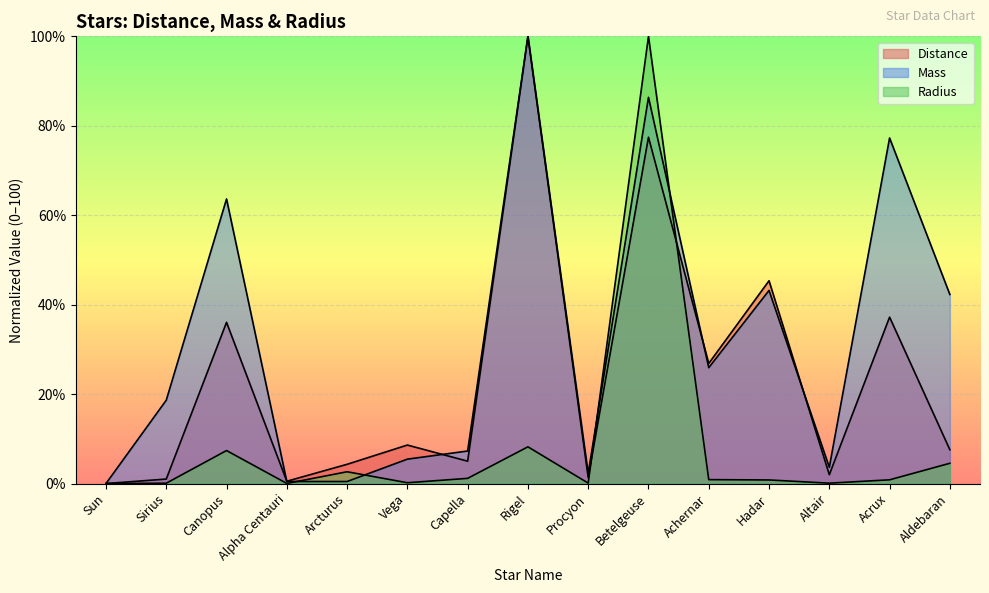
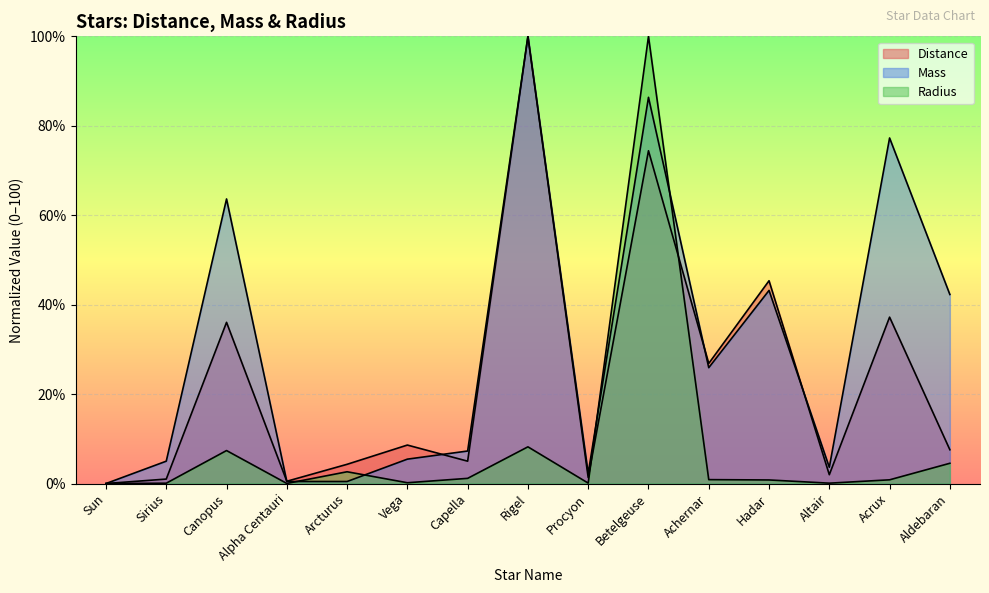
  {
    "Distance": {
      "Sirius": "1%",
      "Canopus": "36%",
      "Arcturus": "4%",
      "Vega": "9%",
      "Capella": "5%",
      "Procyon": "1%",
-     "Betelgeuse": "77%",
+     "Betelgeuse": "74%",
      "Achernar": "27%",
      "Hadar": "45%",
      "Altair": "2%",
      "Acrux": "37%",
      "Aldebaran": "8%"
    },
    "Mass": {
-     "Sirius": "19%",
+     "Sirius": "5%",
      "Canopus": "64%",
      "Arcturus": "0%",
      "Vega": "5%",
      "Capella": "7%",
      "Procyon": "2%",
      "Betelgeuse": "86%",
      "Achernar": "26%",
      "Hadar": "43%",
      "Altair": "4%",
      "Acrux": "77%",
      "Aldebaran": "42%"
    },
    "Radius": {
      "Sirius": "0%",
      "Canopus": "7%",
      "Arcturus": "3%",
      "Vega": "0%",
      "Capella": "1%",
      "Rigel": "8%",
      "Procyon": "0%",
      "Betelgeuse": "100%",
      "Achernar": "1%",
      "Hadar": "1%",
      "Altair": "0%",
      "Acrux": "1%",
      "Aldebaran": "5%"
    }
  }
